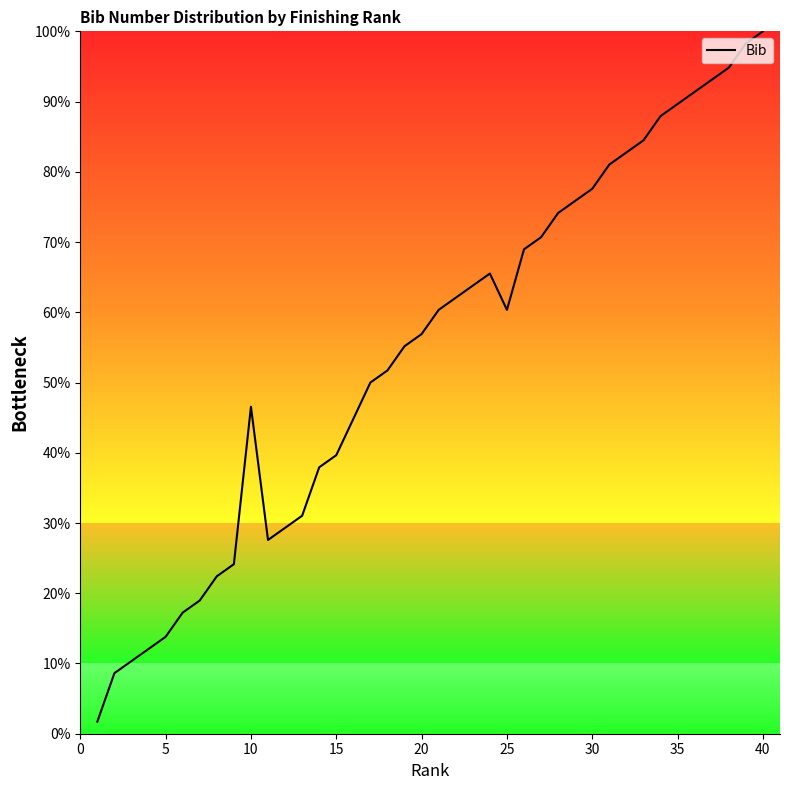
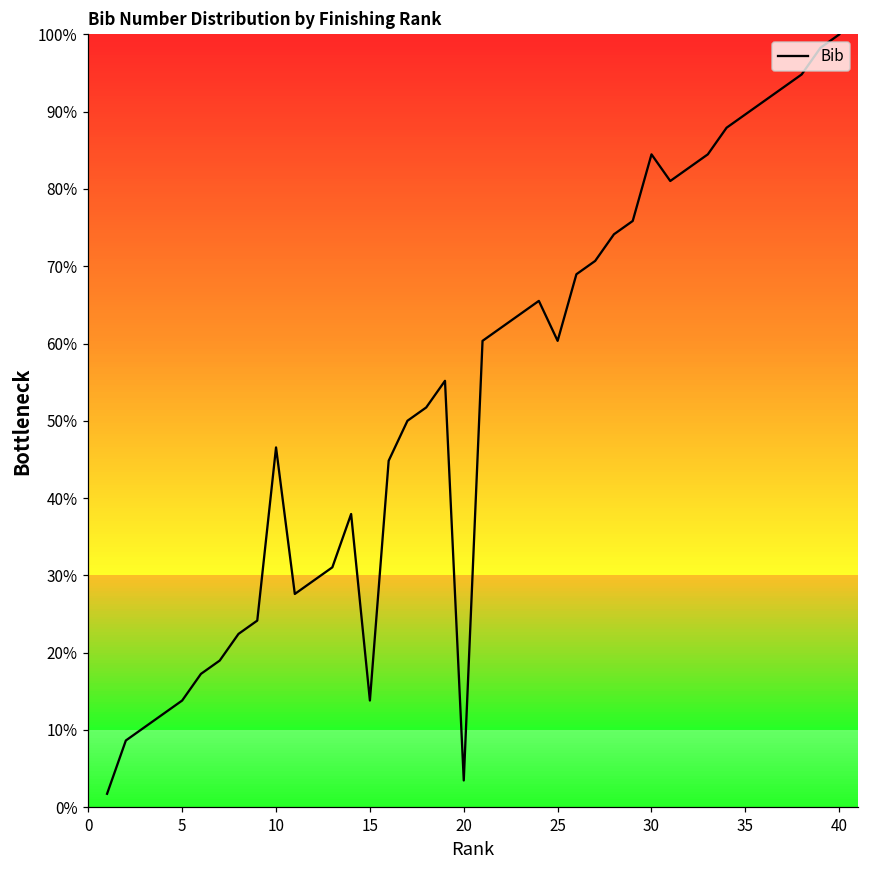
  {
    "5": "14%",
    "10": "47%",
-   "15": "40%",
-   "20": "57%",
+   "15": "14%",
+   "20": "3%",
    "25": "60%",
-   "30": "78%",
+   "30": "84%",
    "35": "90%",
    "40": "100%"
  }
